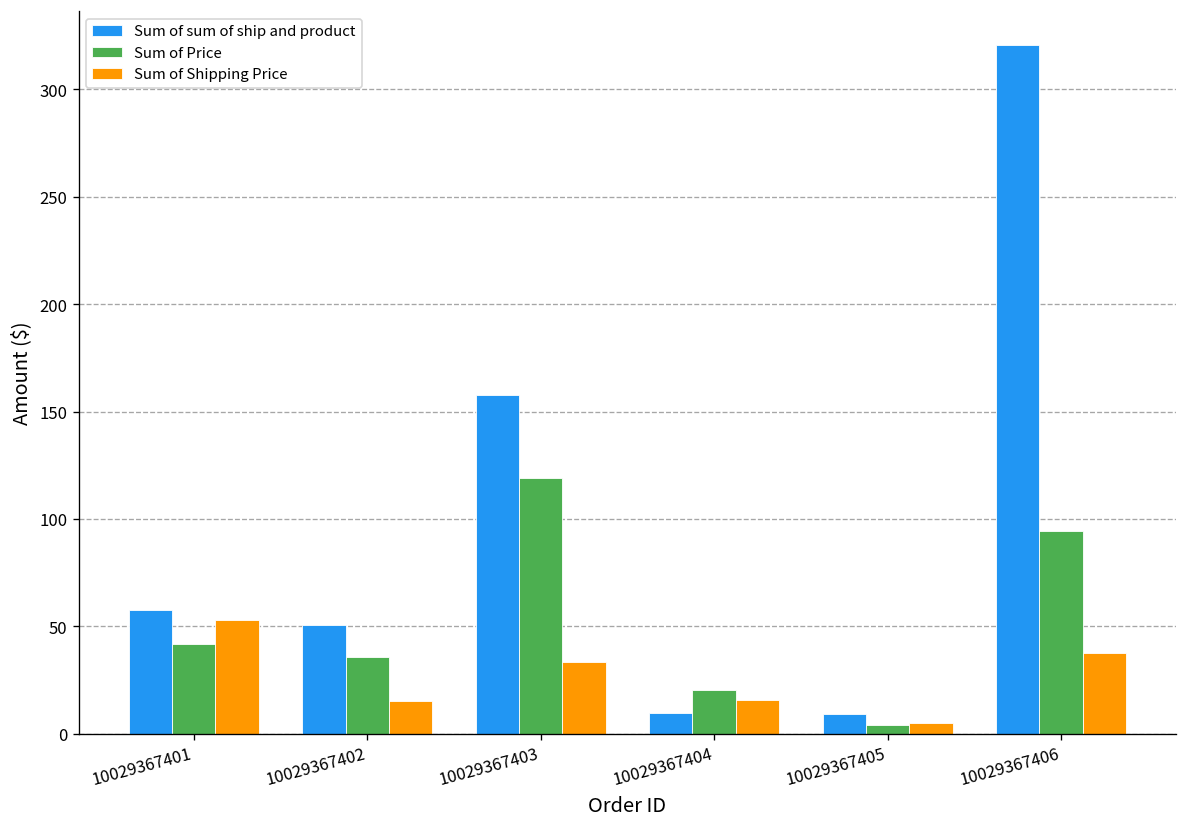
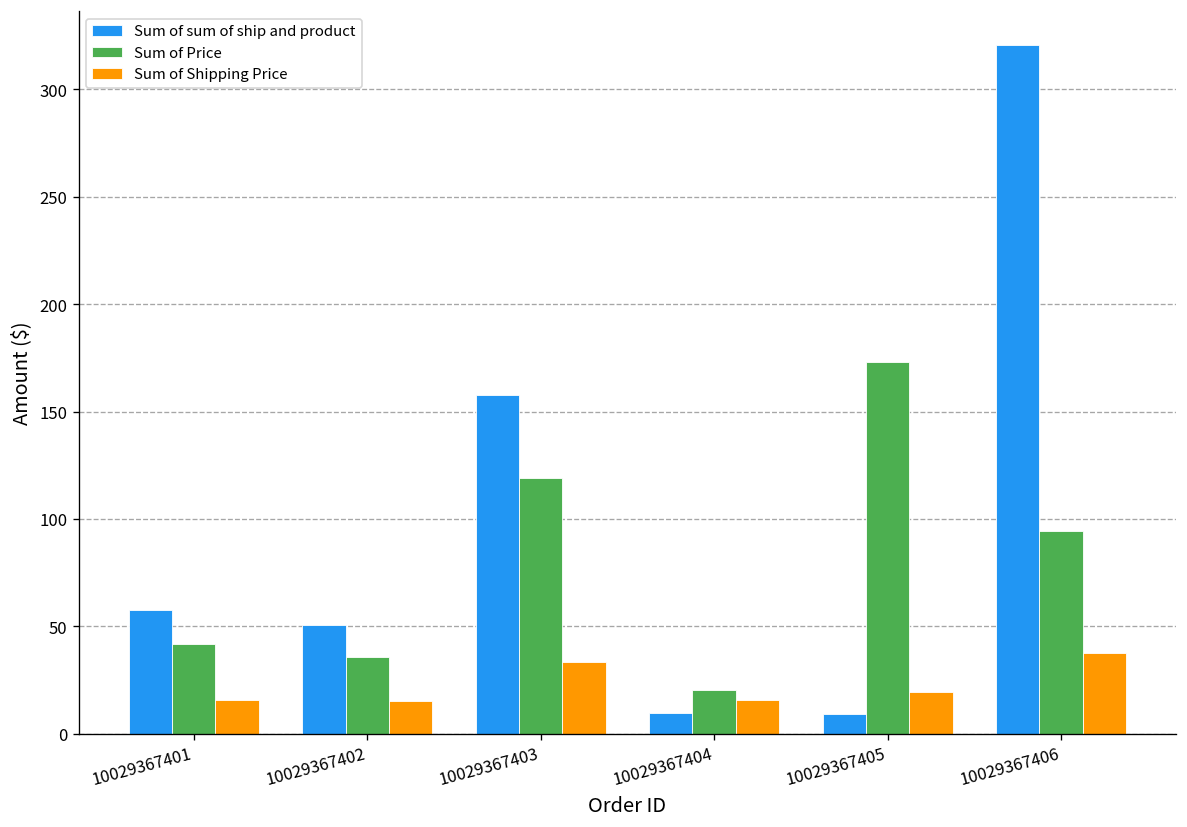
  {
    "Sum of sum of ship and product": {
      "10029367401": 57,
      "10029367402": 51,
      "10029367403": 158,
      "10029367404": 10,
      "10029367405": 9,
      "10029367406": 320
    },
    "Sum of Price": {
      "10029367401": 42,
      "10029367402": 36,
      "10029367403": 119,
      "10029367404": 20,
-     "10029367405": 4,
+     "10029367405": 173,
      "10029367406": 94
    },
    "Sum of Shipping Price": {
-     "10029367401": 53,
+     "10029367401": 16,
      "10029367402": 15,
      "10029367403": 33,
      "10029367404": 16,
-     "10029367405": 5,
+     "10029367405": 19,
      "10029367406": 38
    }
  }
